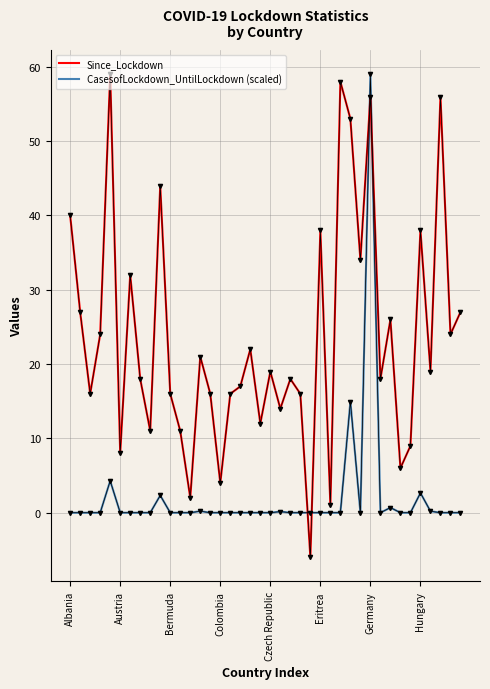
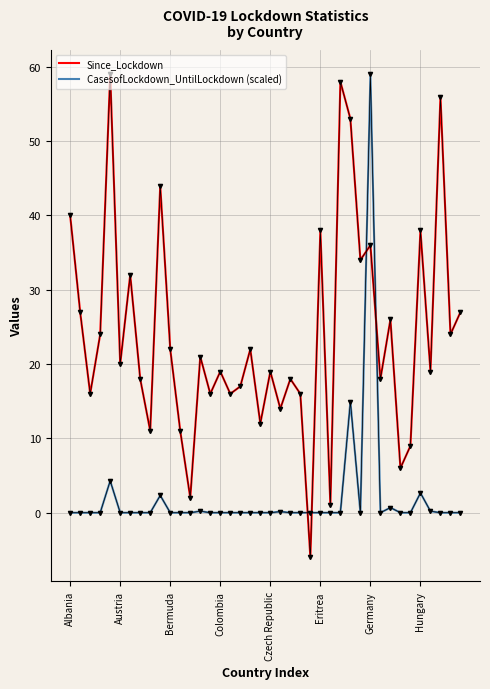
  {
    "Since_Lockdown": {
      "Albania": 40,
-     "Austria": 8,
-     "Bermuda": 16,
-     "Colombia": 4,
+     "Austria": 20,
+     "Bermuda": 22,
+     "Colombia": 19,
      "Czech Republic": 19,
      "Eritrea": 38,
-     "Germany": 56,
+     "Germany": 36,
      "Hungary": 38
    },
    "CasesofLockdown_UntilLockdown (scaled)": {
      "Albania": 0,
      "Austria": 0,
      "Bermuda": 0,
      "Colombia": 0,
      "Czech Republic": 0,
      "Eritrea": 0,
      "Germany": 59,
      "Hungary": 3
    }
  }
